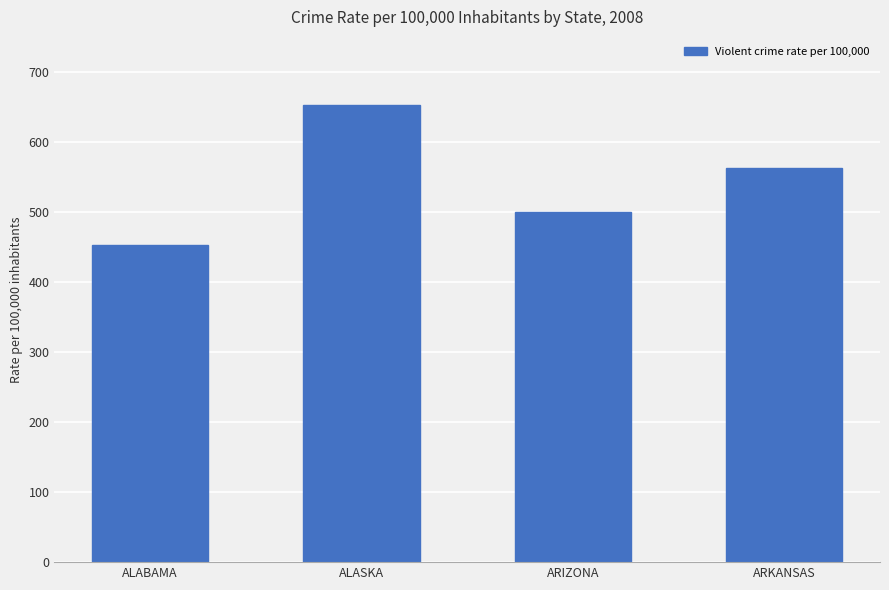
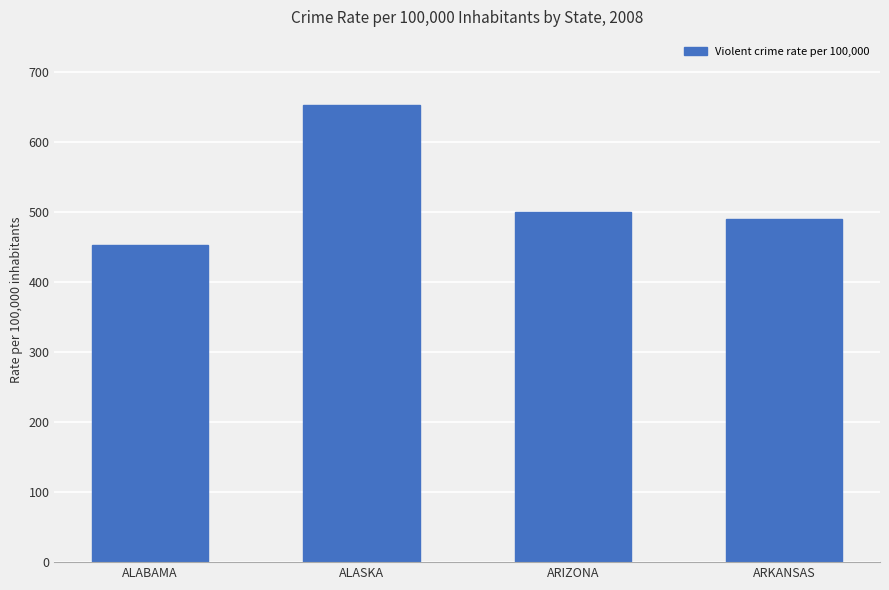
  {
    "ALABAMA": 450,
    "ALASKA": 650,
    "ARIZONA": 500,
-   "ARKANSAS": 560
+   "ARKANSAS": 490
  }
